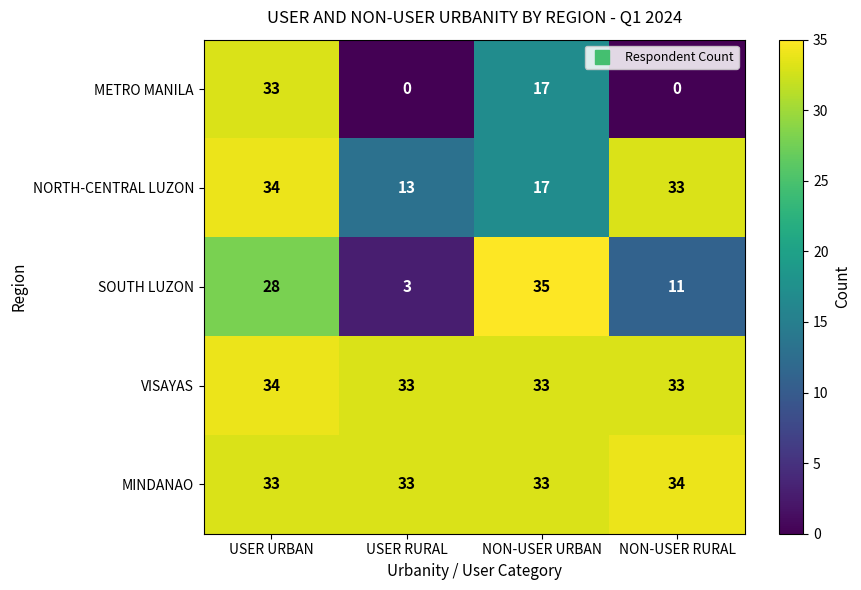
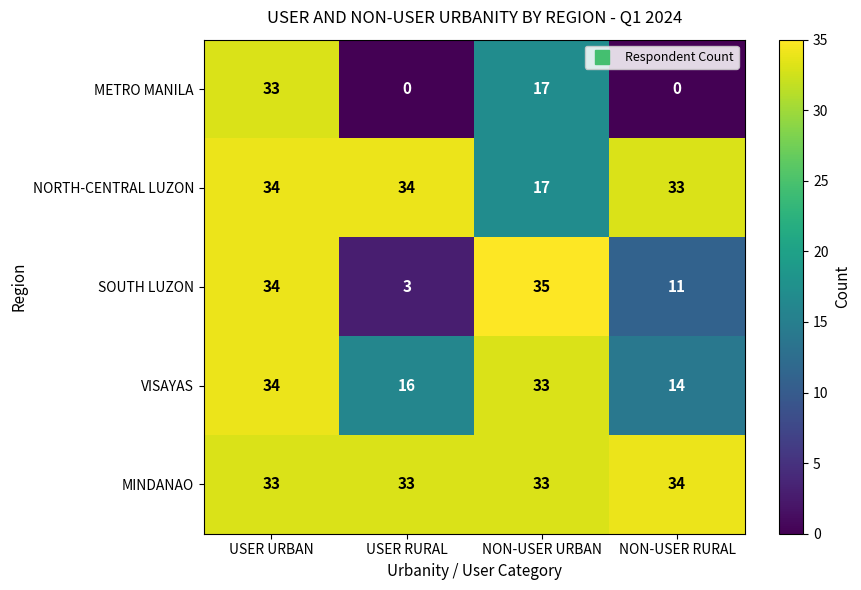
  {
    "METRO MANILA": {
      "USER URBAN": 33,
      "USER RURAL": 0,
      "NON-USER URBAN": 17,
      "NON-USER RURAL": 0
    },
    "NORTH-CENTRAL LUZON": {
      "USER URBAN": 34,
-     "USER RURAL": 13,
+     "USER RURAL": 34,
      "NON-USER URBAN": 17,
      "NON-USER RURAL": 33
    },
    "SOUTH LUZON": {
-     "USER URBAN": 28,
+     "USER URBAN": 34,
      "USER RURAL": 3,
      "NON-USER URBAN": 35,
      "NON-USER RURAL": 11
    },
    "VISAYAS": {
      "USER URBAN": 34,
-     "USER RURAL": 33,
+     "USER RURAL": 16,
      "NON-USER URBAN": 33,
-     "NON-USER RURAL": 33
+     "NON-USER RURAL": 14
    },
    "MINDANAO": {
      "USER URBAN": 33,
      "USER RURAL": 33,
      "NON-USER URBAN": 33,
      "NON-USER RURAL": 34
    }
  }
